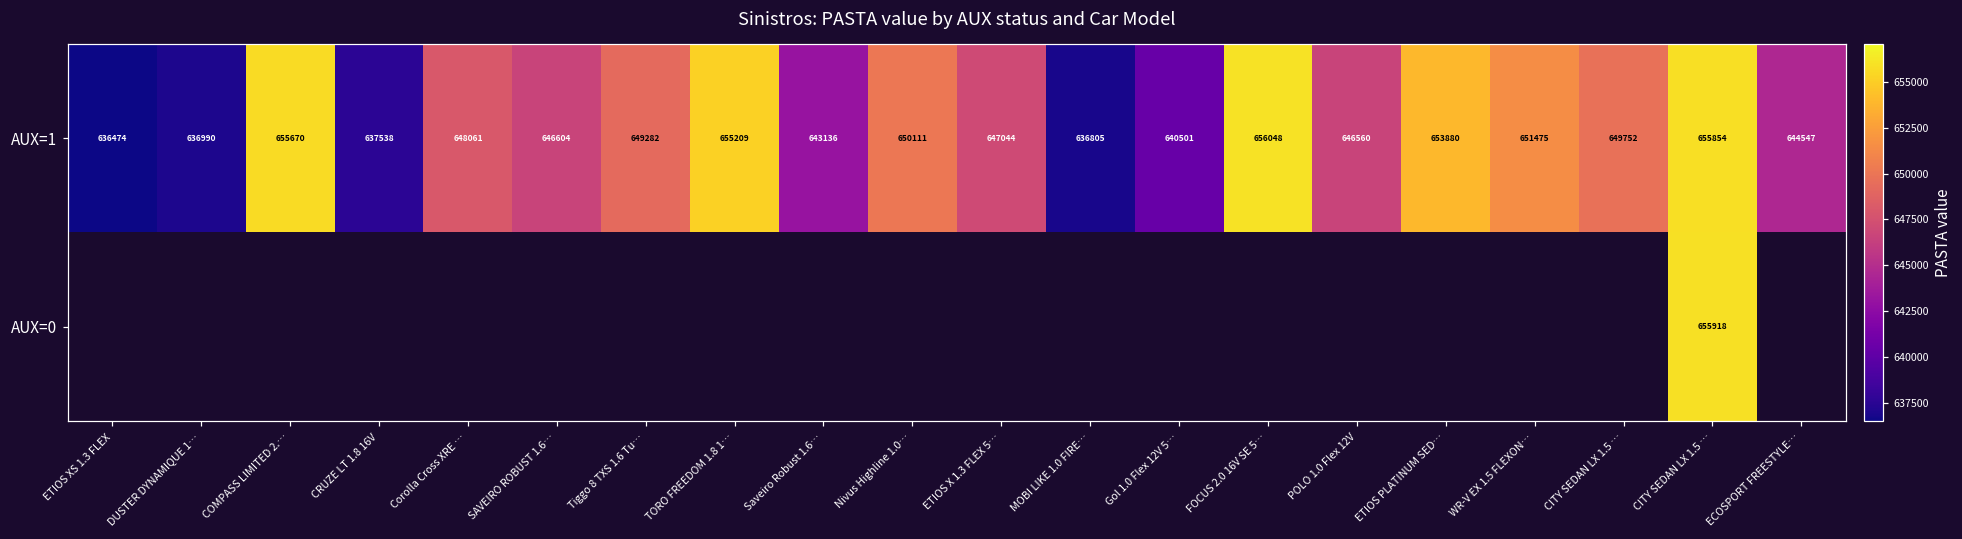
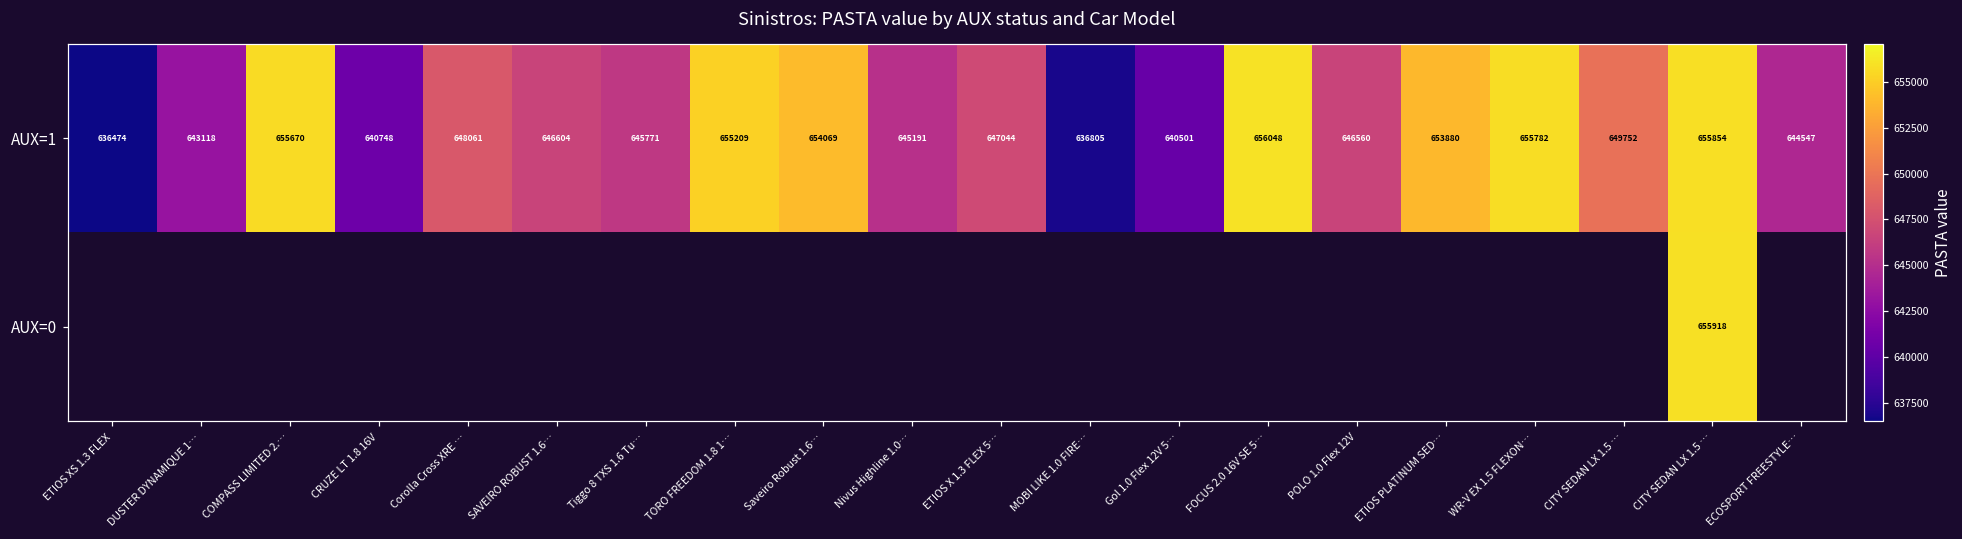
  {
    "AUX=1": {
      "ETIOS XS 1.3 FLEX": 636474,
-     "DUSTER DYNAMIQUE 1…": 636990,
+     "DUSTER DYNAMIQUE 1…": 643118,
      "COMPASS LIMITED 2.…": 655670,
-     "CRUZE LT 1.8 16V": 637538,
+     "CRUZE LT 1.8 16V": 640748,
      "Corolla Cross XRE …": 648061,
      "SAVEIRO ROBUST 1.6…": 646604,
-     "Tiggo 8 TXS 1.6 Tu…": 649282,
+     "Tiggo 8 TXS 1.6 Tu…": 645771,
      "TORO FREEDOM 1.8 1…": 655209,
-     "Saveiro Robust 1.6…": 643136,
-     "Nivus Highline 1.0…": 650111,
+     "Saveiro Robust 1.6…": 654069,
+     "Nivus Highline 1.0…": 645191,
      "ETIOS X 1.3 FLEX 5…": 647044,
      "MOBI LIKE 1.0 FIRE…": 636805,
      "Gol 1.0 Flex 12V 5…": 640501,
      "FOCUS 2.0 16V SE 5…": 656048,
      "POLO 1.0 Flex 12V": 646560,
      "ETIOS PLATINUM SED…": 653880,
-     "WR-V EX 1.5 FLEXON…": 651475,
+     "WR-V EX 1.5 FLEXON…": 655782,
      "ECOSPORT FREESTYLE…": 644547
    },
    "AUX=0": {
      "CITY SEDAN LX 1.5 …": 655918
    }
  }
